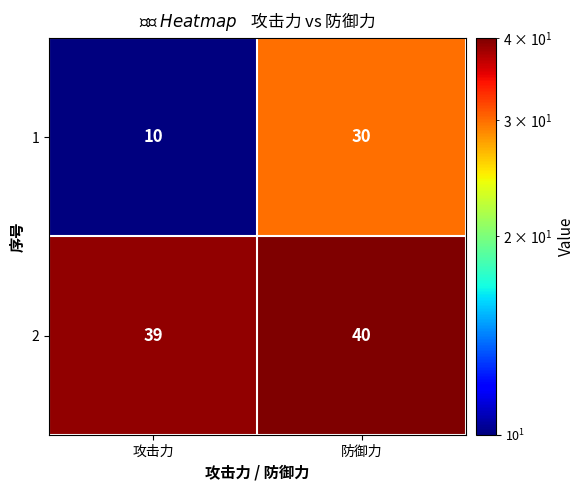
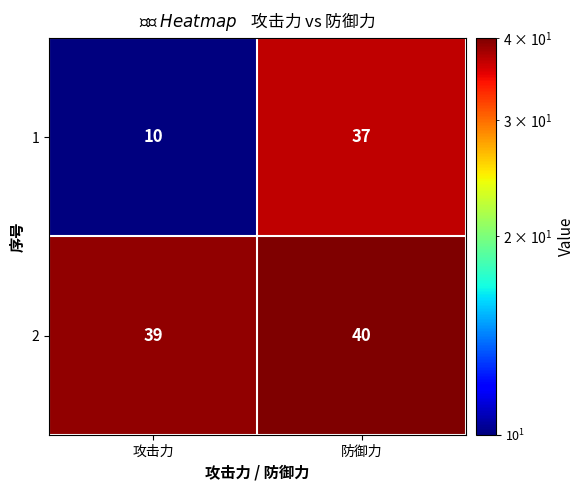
  {
    "1": {
      "攻击力": 10,
-     "防御力": 30
+     "防御力": 37
    },
    "2": {
      "攻击力": 39,
      "防御力": 40
    }
  }
